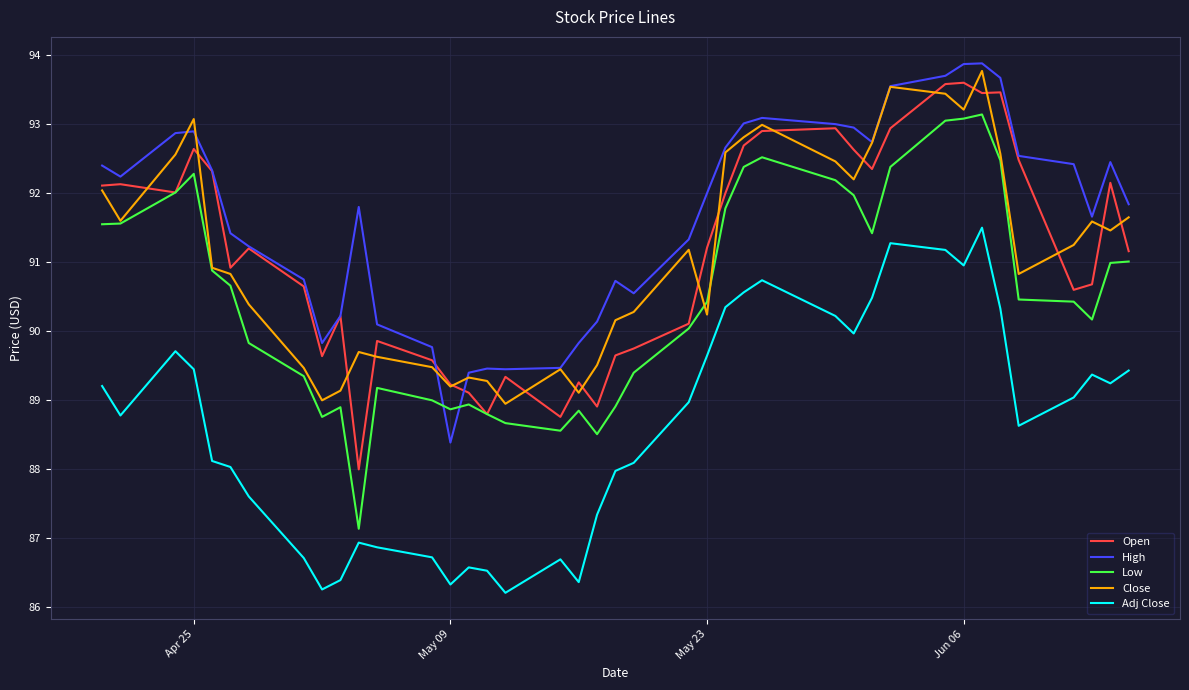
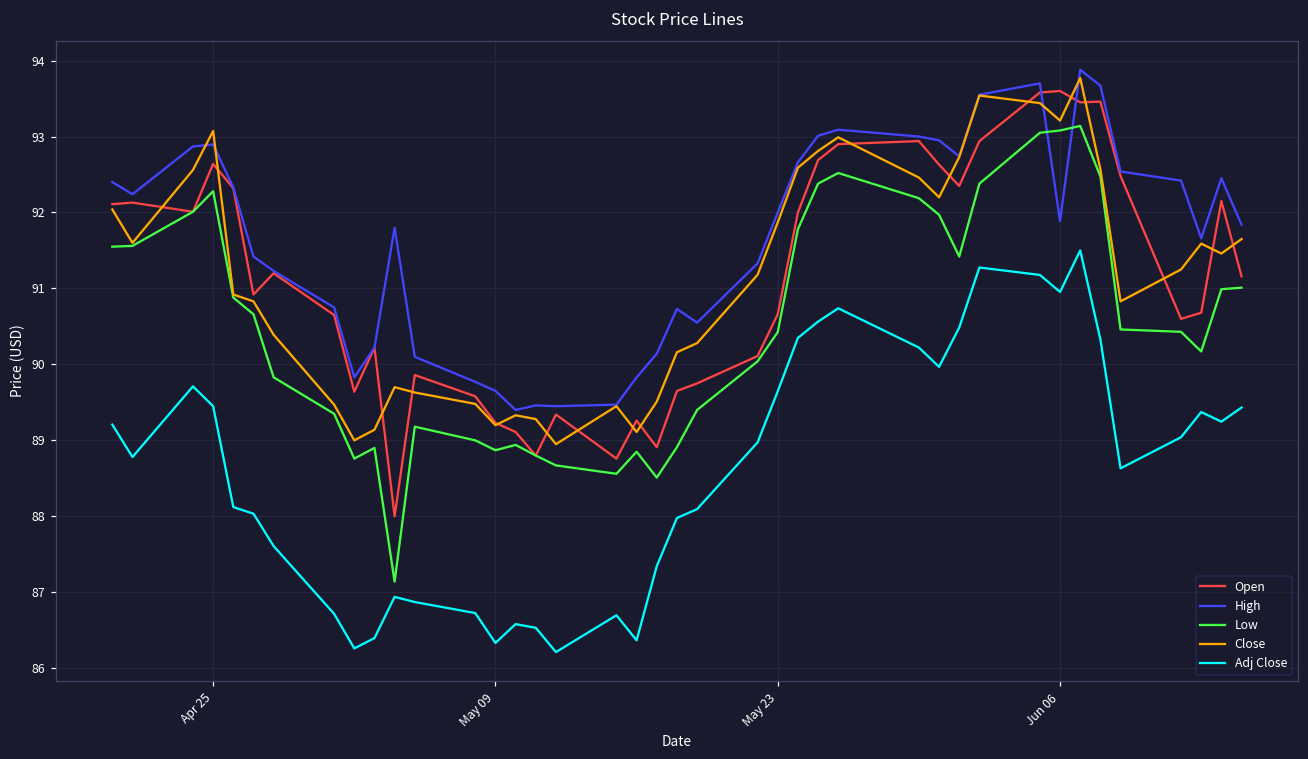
  {
    "Open": {
      "Apr 25": 92.6,
-     "May 23": 91.2,
+     "May 23": 90.7,
      "Jun 06": 93.6
    },
    "High": {
      "Apr 25": 92.9,
-     "May 09": 88.4,
+     "May 09": 89.7,
      "May 23": 92.0,
-     "Jun 06": 93.9
+     "Jun 06": 91.9
    },
    "Low": {
      "Apr 25": 92.3,
      "May 09": 88.9,
      "May 23": 90.4,
      "Jun 06": 93.1
    },
    "Close": {
      "Apr 25": 93.1,
-     "May 23": 90.2,
+     "May 23": 91.9,
      "Jun 06": 93.2
    },
    "Adj Close": {
      "Apr 25": 89.4,
      "May 09": 86.3,
      "May 23": 89.6,
      "Jun 06": 91.0
    }
  }
